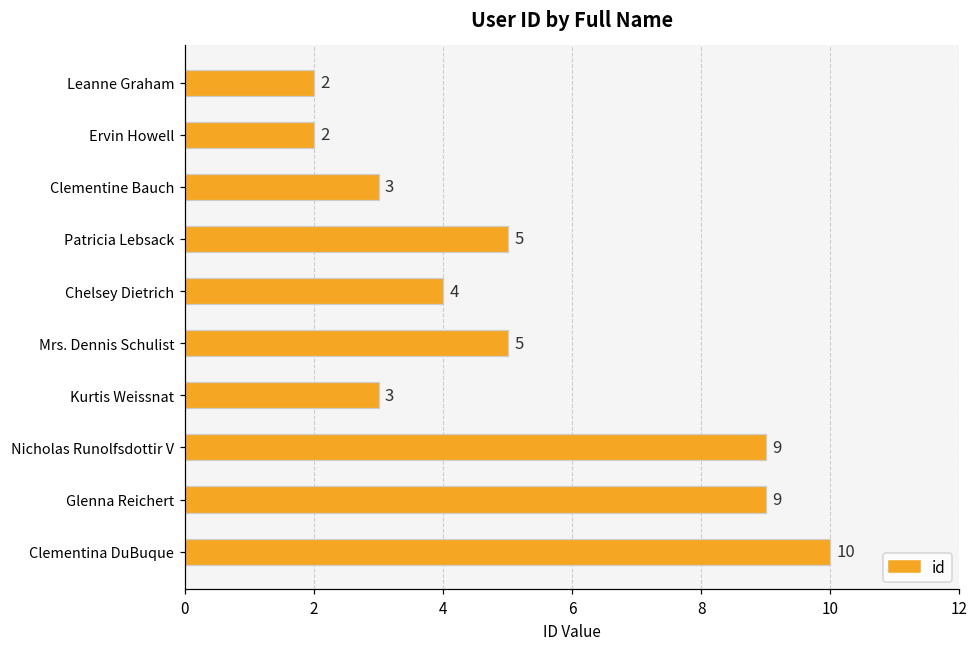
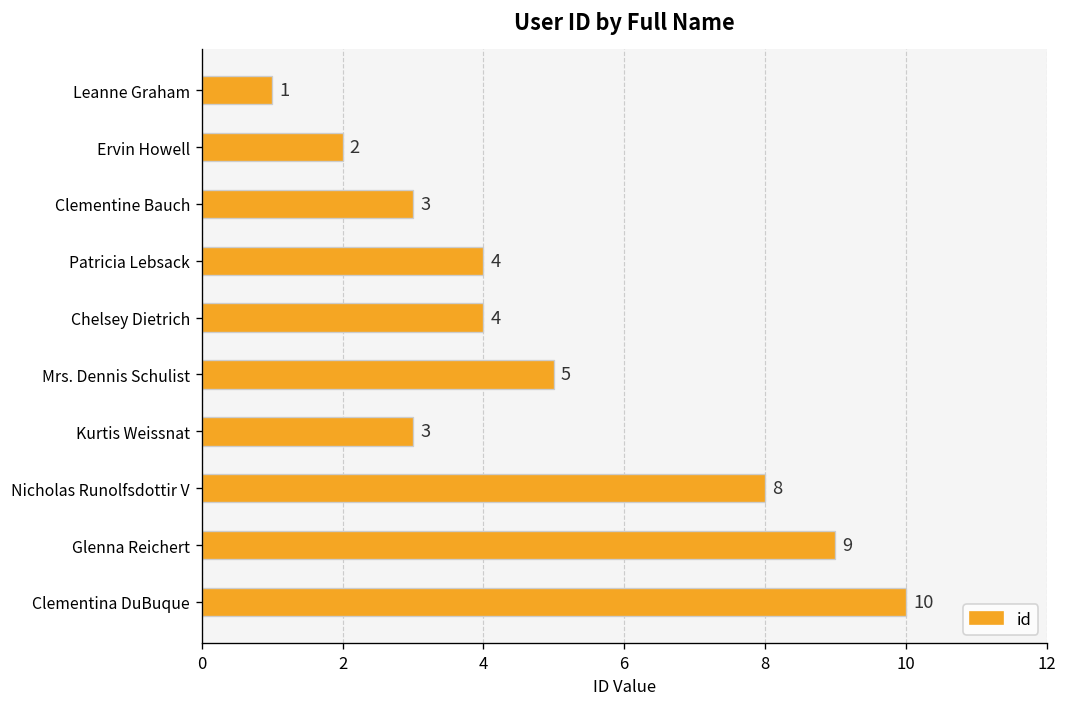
  {
-   "Leanne Graham": 2,
+   "Leanne Graham": 1,
    "Ervin Howell": 2,
    "Clementine Bauch": 3,
-   "Patricia Lebsack": 5,
+   "Patricia Lebsack": 4,
    "Chelsey Dietrich": 4,
    "Mrs. Dennis Schulist": 5,
    "Kurtis Weissnat": 3,
-   "Nicholas Runolfsdottir V": 9,
+   "Nicholas Runolfsdottir V": 8,
    "Glenna Reichert": 9,
    "Clementina DuBuque": 10
  }
